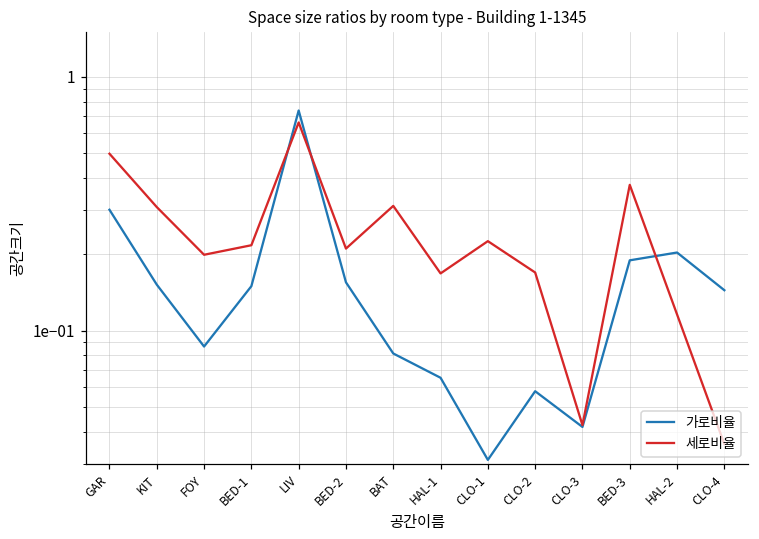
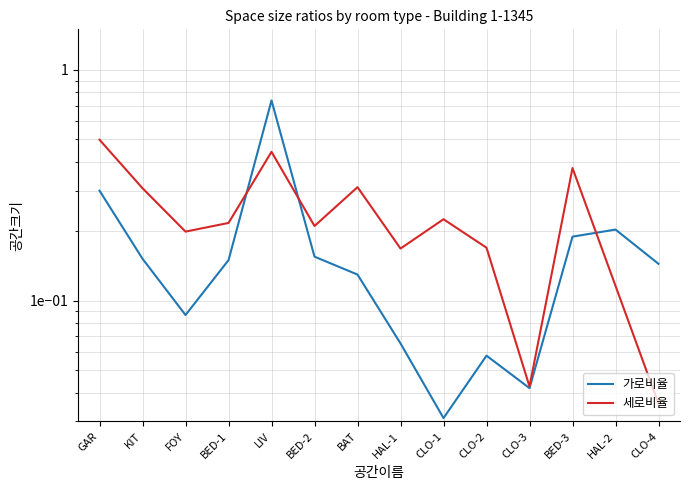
  {
    "가로비율": {
      "GAR": 0.30,
      "KIT": 0.15,
      "FOY": 0.087,
      "BED-1": 0.15,
      "LIV": 0.74,
      "BED-2": 0.16,
-     "BAT": 0.081,
+     "BAT": 0.13,
      "HAL-1": 0.065,
      "CLO-1": 0.031,
      "CLO-2": 0.058,
      "BED-3": 0.19,
      "HAL-2": 0.20,
      "CLO-4": 0.14
    },
    "세로비율": {
      "GAR": 0.50,
      "KIT": 0.31,
      "FOY": 0.20,
      "BED-1": 0.22,
-     "LIV": 0.66,
+     "LIV": 0.44,
      "BED-2": 0.21,
      "BAT": 0.31,
      "HAL-1": 0.17,
      "CLO-1": 0.23,
      "CLO-2": 0.17,
      "BED-3": 0.38,
      "HAL-2": 0.12
    }
  }
